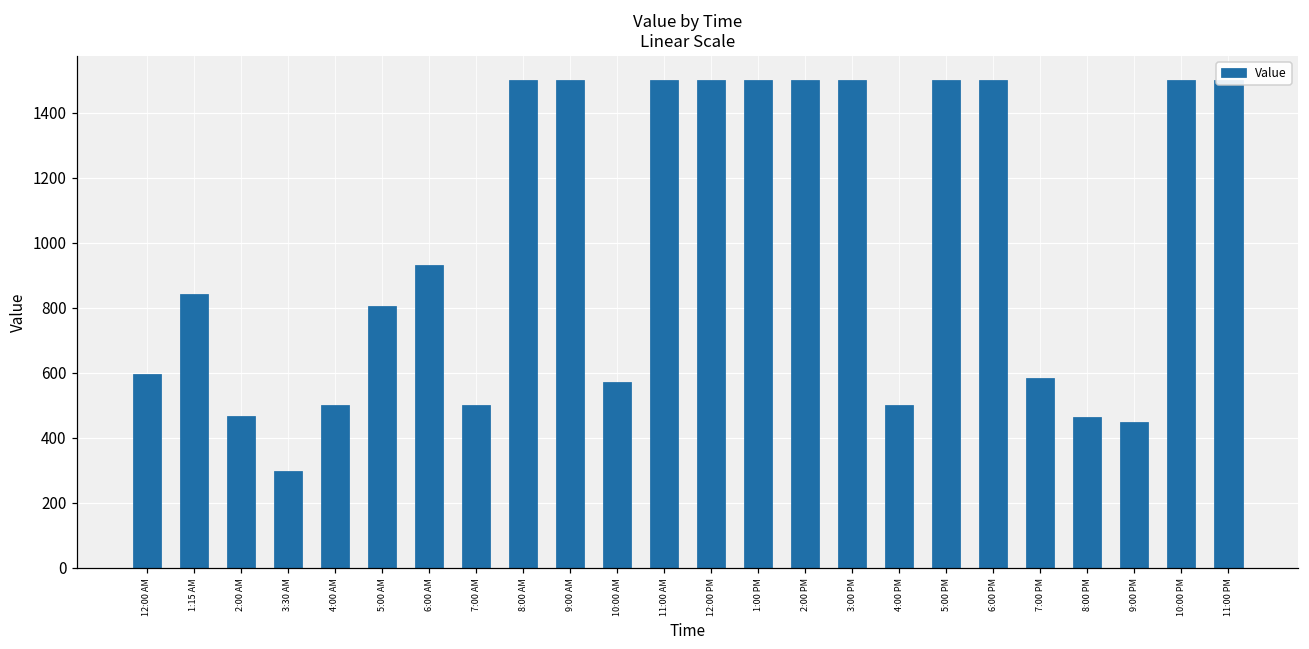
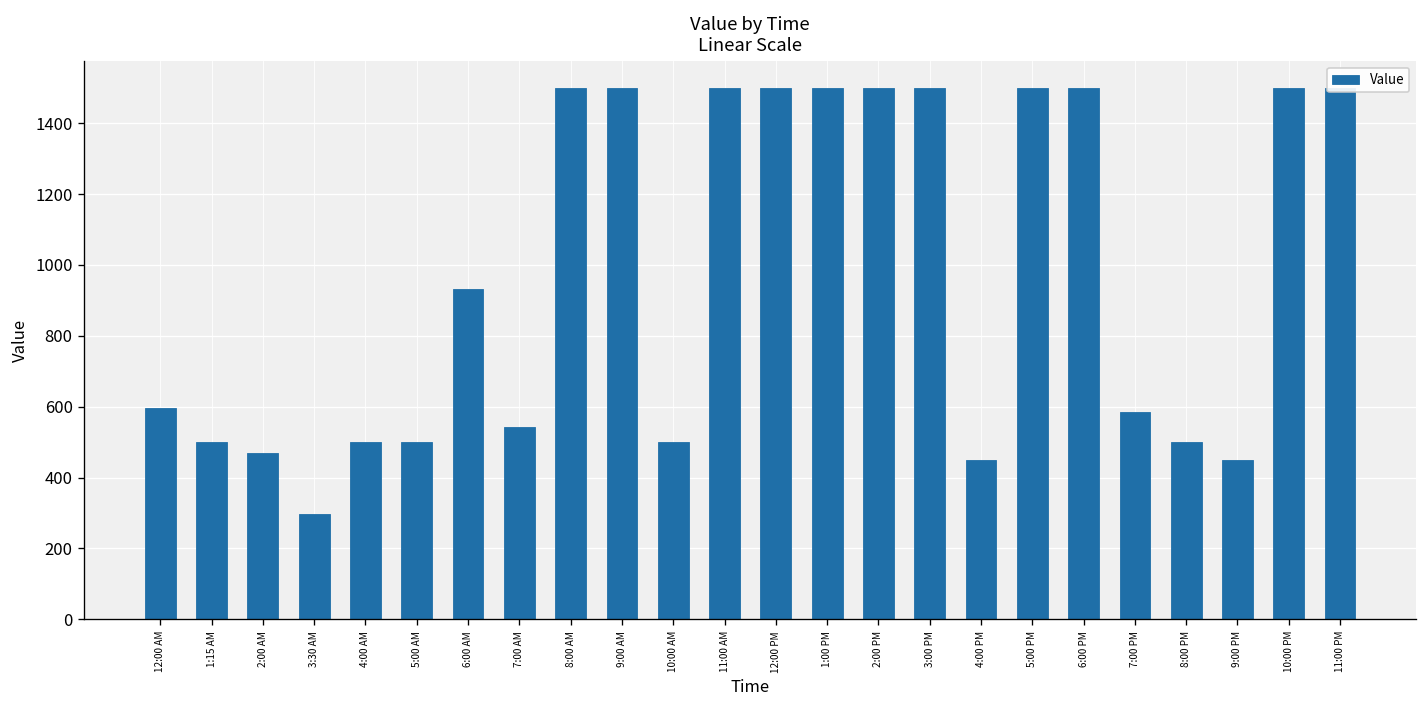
  {
    "12:00 AM": 600,
-   "1:15 AM": 840,
+   "1:15 AM": 500,
    "2:00 AM": 470,
    "3:30 AM": 300,
    "4:00 AM": 500,
-   "5:00 AM": 810,
+   "5:00 AM": 500,
    "6:00 AM": 930,
-   "7:00 AM": 500,
+   "7:00 AM": 540,
    "8:00 AM": 1500,
    "9:00 AM": 1500,
-   "10:00 AM": 570,
+   "10:00 AM": 500,
    "11:00 AM": 1500,
    "12:00 PM": 1500,
    "1:00 PM": 1500,
    "2:00 PM": 1500,
    "3:00 PM": 1500,
-   "4:00 PM": 500,
+   "4:00 PM": 450,
    "5:00 PM": 1500,
    "6:00 PM": 1500,
    "7:00 PM": 580,
-   "8:00 PM": 460,
+   "8:00 PM": 500,
    "9:00 PM": 450,
    "10:00 PM": 1500
  }
